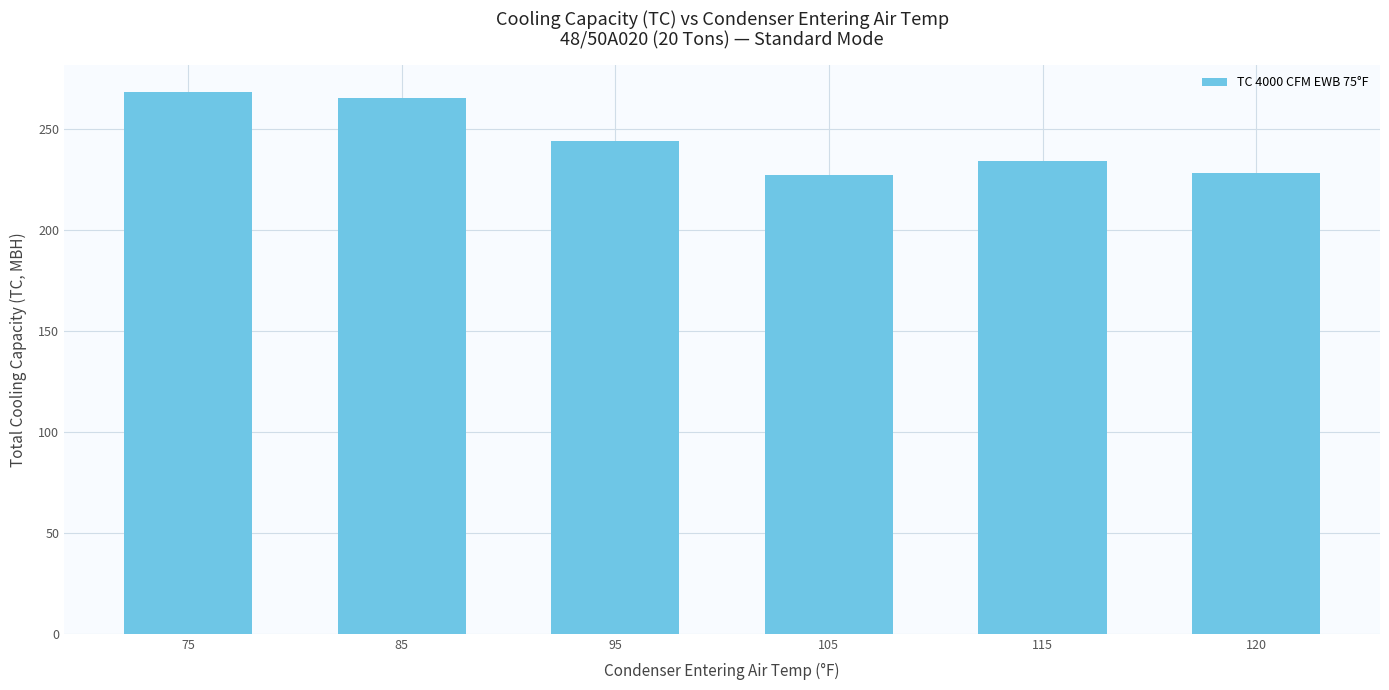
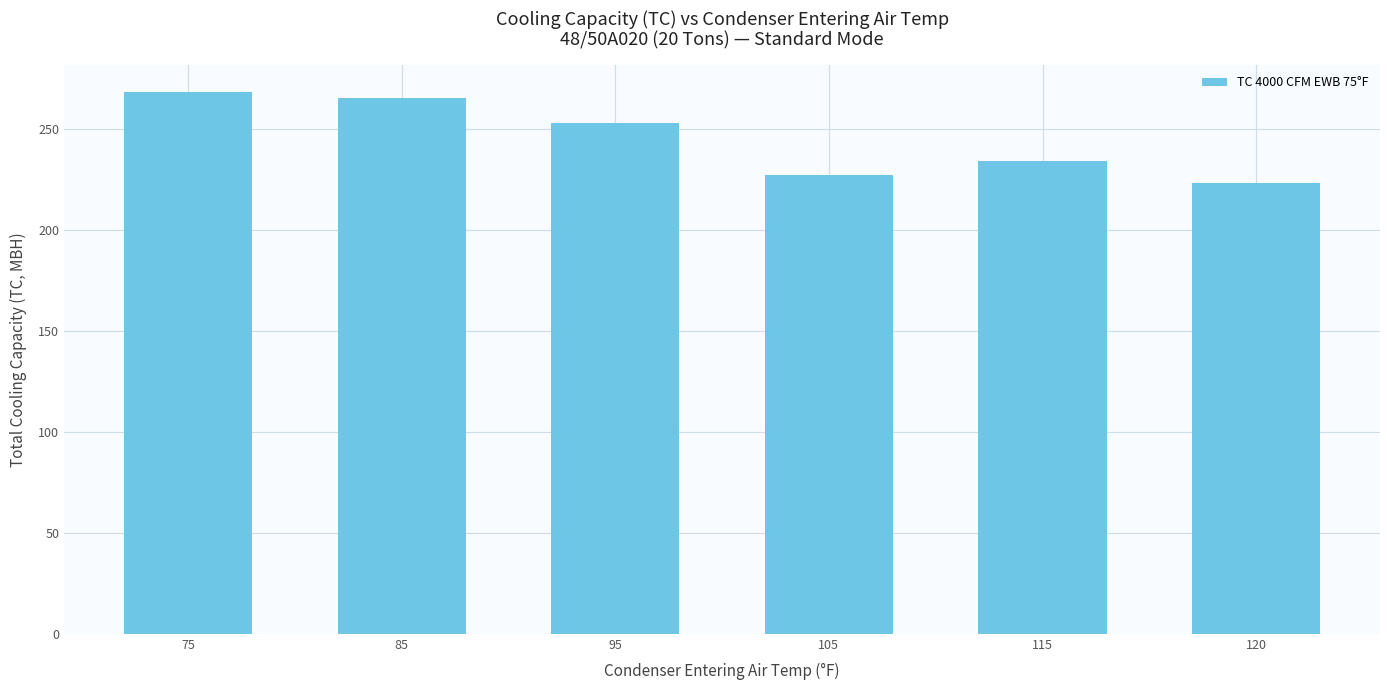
  {
    "75": 268,
    "85": 265,
-   "95": 244,
+   "95": 253,
    "105": 227,
    "115": 234,
-   "120": 228
+   "120": 223
  }
